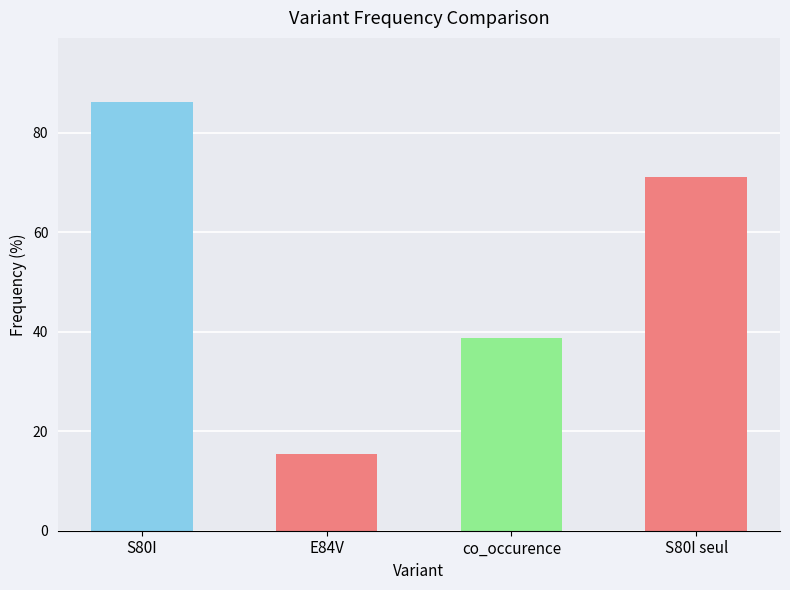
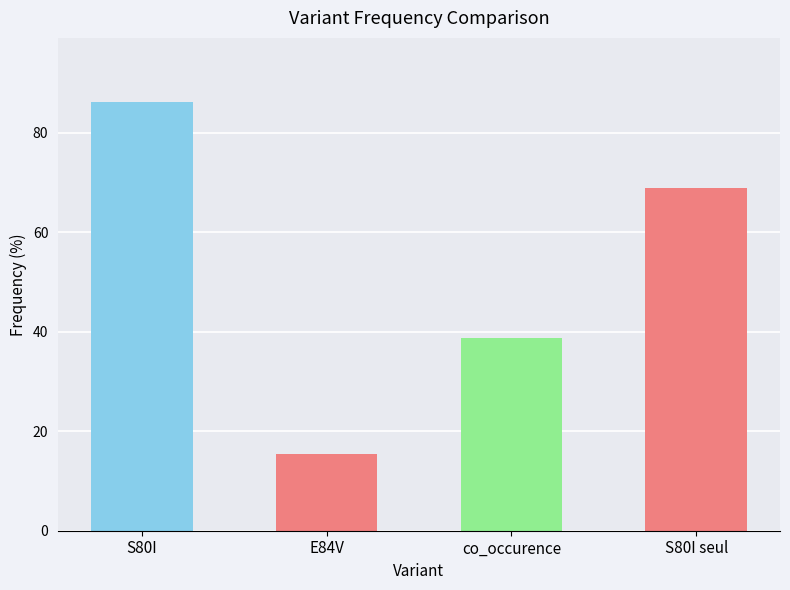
  {
    "S80I": 86,
    "E84V": 15,
    "co_occurence": 39,
-   "S80I seul": 71
+   "S80I seul": 69
  }
